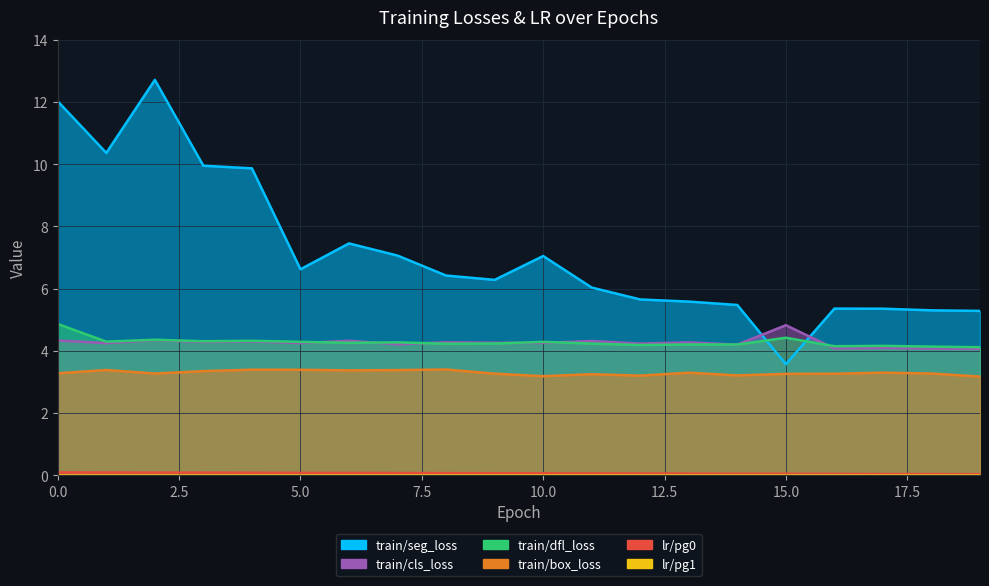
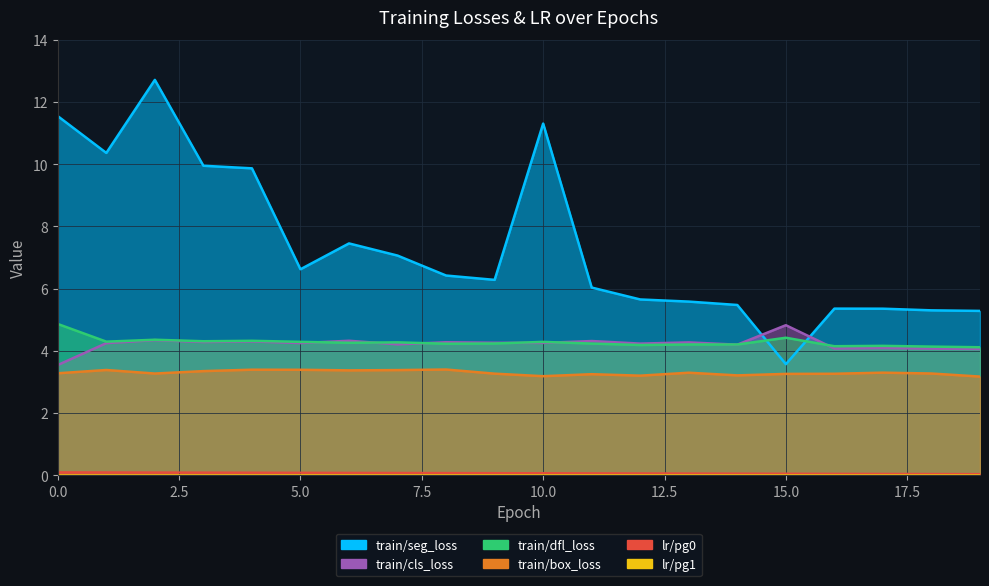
  {
    "train/seg_loss": {
-     "0.0": 12.0,
+     "0.0": 11.5,
      "5.0": 6.6,
-     "10.0": 7.0,
+     "10.0": 11.3,
      "15.0": 3.6
    },
    "train/cls_loss": {
-     "0.0": 4.3,
+     "0.0": 3.5,
      "15.0": 4.8
    },
    "train/dfl_loss": {
      "0.0": 4.9,
      "15.0": 4.4
    },
    "lr/pg1": {
      "0.0": 0.0,
      "5.0": 0.0
    }
  }
